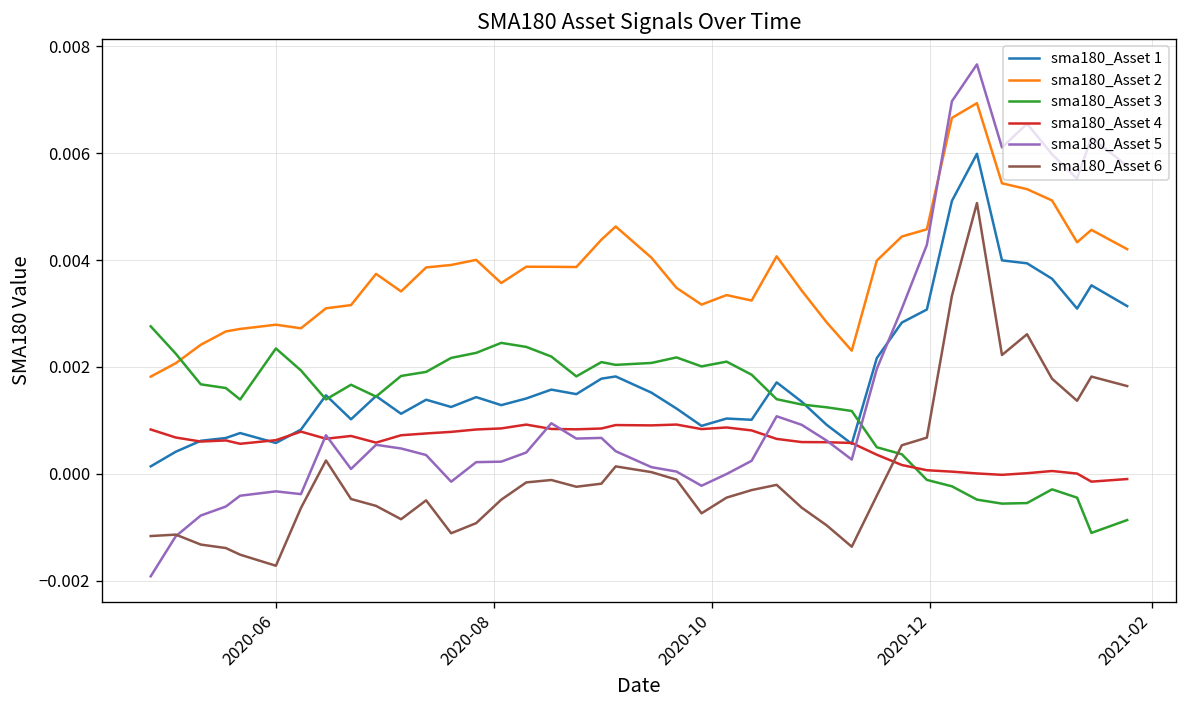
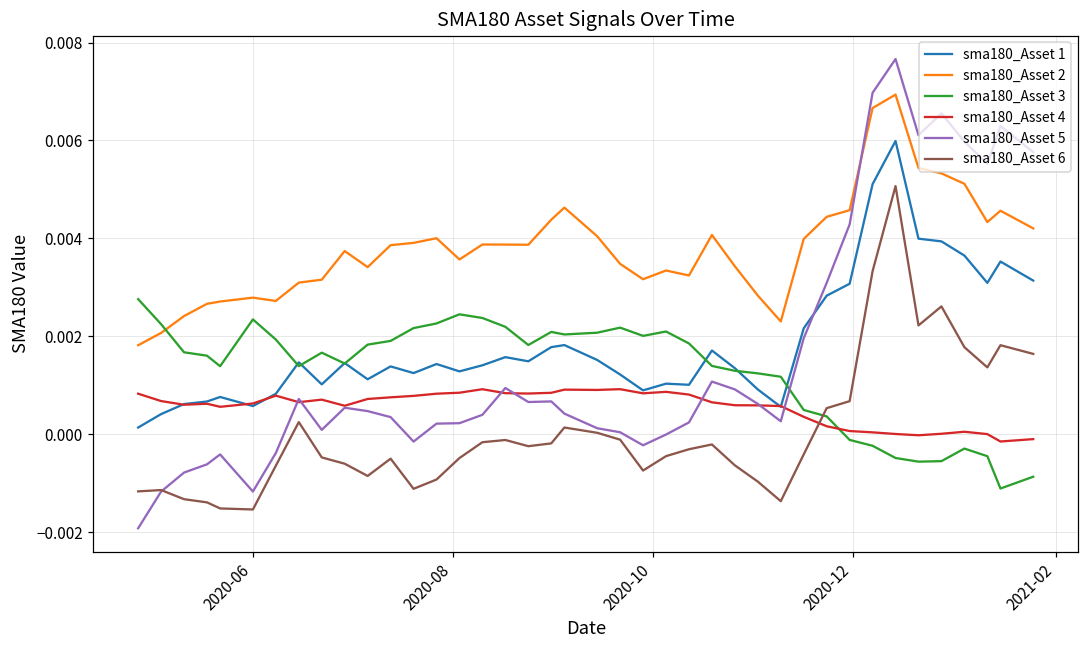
  {
    "sma180_Asset 2": {
      "2020-06": 0.0028
    },
    "sma180_Asset 3": {
      "2020-06": 0.0023
    },
    "sma180_Asset 5": {
-     "2020-06": -0.0003
+     "2020-06": -0.0012
    },
    "sma180_Asset 6": {
-     "2020-06": -0.0017
+     "2020-06": -0.0015
    }
  }
